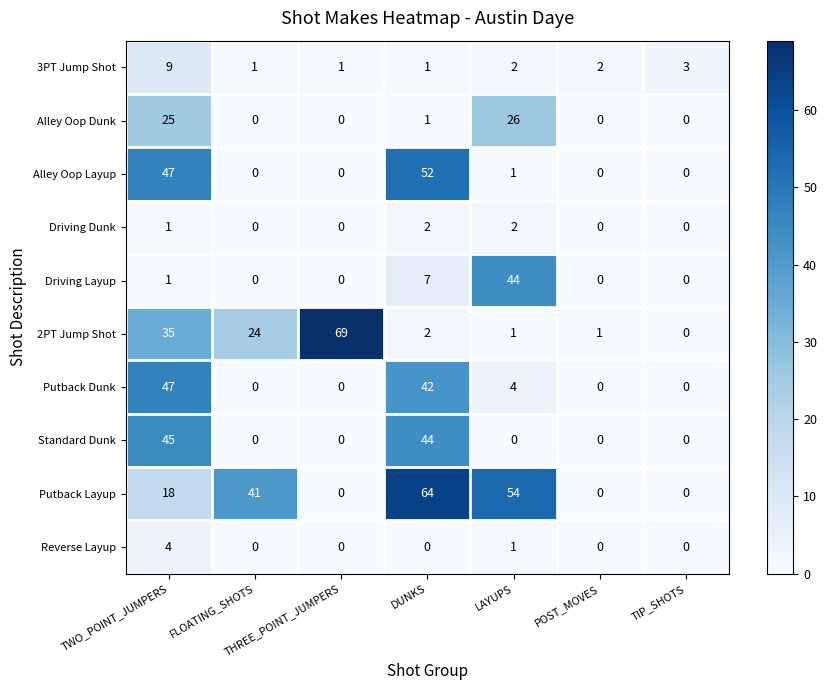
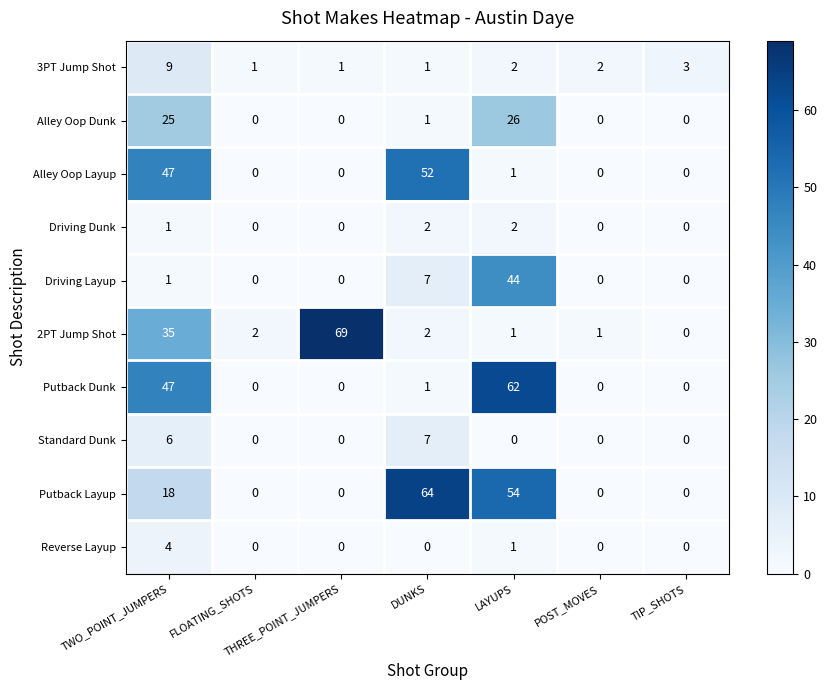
  {
    "3PT Jump Shot": {
      "TWO_POINT_JUMPERS": 9,
      "FLOATING_SHOTS": 1,
      "THREE_POINT_JUMPERS": 1,
      "DUNKS": 1,
      "LAYUPS": 2,
      "POST_MOVES": 2,
      "TIP_SHOTS": 3
    },
    "Alley Oop Dunk": {
      "TWO_POINT_JUMPERS": 25,
      "FLOATING_SHOTS": 0,
      "THREE_POINT_JUMPERS": 0,
      "DUNKS": 1,
      "LAYUPS": 26,
      "POST_MOVES": 0,
      "TIP_SHOTS": 0
    },
    "Alley Oop Layup": {
      "TWO_POINT_JUMPERS": 47,
      "FLOATING_SHOTS": 0,
      "THREE_POINT_JUMPERS": 0,
      "DUNKS": 52,
      "LAYUPS": 1,
      "POST_MOVES": 0,
      "TIP_SHOTS": 0
    },
    "Driving Dunk": {
      "TWO_POINT_JUMPERS": 1,
      "FLOATING_SHOTS": 0,
      "THREE_POINT_JUMPERS": 0,
      "DUNKS": 2,
      "LAYUPS": 2,
      "POST_MOVES": 0,
      "TIP_SHOTS": 0
    },
    "Driving Layup": {
      "TWO_POINT_JUMPERS": 1,
      "FLOATING_SHOTS": 0,
      "THREE_POINT_JUMPERS": 0,
      "DUNKS": 7,
      "LAYUPS": 44,
      "POST_MOVES": 0,
      "TIP_SHOTS": 0
    },
    "2PT Jump Shot": {
      "TWO_POINT_JUMPERS": 35,
-     "FLOATING_SHOTS": 24,
+     "FLOATING_SHOTS": 2,
      "THREE_POINT_JUMPERS": 69,
      "DUNKS": 2,
      "LAYUPS": 1,
      "POST_MOVES": 1,
      "TIP_SHOTS": 0
    },
    "Putback Dunk": {
      "TWO_POINT_JUMPERS": 47,
      "FLOATING_SHOTS": 0,
      "THREE_POINT_JUMPERS": 0,
-     "DUNKS": 42,
-     "LAYUPS": 4,
+     "DUNKS": 1,
+     "LAYUPS": 62,
      "POST_MOVES": 0,
      "TIP_SHOTS": 0
    },
    "Standard Dunk": {
-     "TWO_POINT_JUMPERS": 45,
+     "TWO_POINT_JUMPERS": 6,
      "FLOATING_SHOTS": 0,
      "THREE_POINT_JUMPERS": 0,
-     "DUNKS": 44,
+     "DUNKS": 7,
      "LAYUPS": 0,
      "POST_MOVES": 0,
      "TIP_SHOTS": 0
    },
    "Putback Layup": {
      "TWO_POINT_JUMPERS": 18,
-     "FLOATING_SHOTS": 41,
+     "FLOATING_SHOTS": 0,
      "THREE_POINT_JUMPERS": 0,
      "DUNKS": 64,
      "LAYUPS": 54,
      "POST_MOVES": 0,
      "TIP_SHOTS": 0
    },
    "Reverse Layup": {
      "TWO_POINT_JUMPERS": 4,
      "FLOATING_SHOTS": 0,
      "THREE_POINT_JUMPERS": 0,
      "DUNKS": 0,
      "LAYUPS": 1,
      "POST_MOVES": 0,
      "TIP_SHOTS": 0
    }
  }
